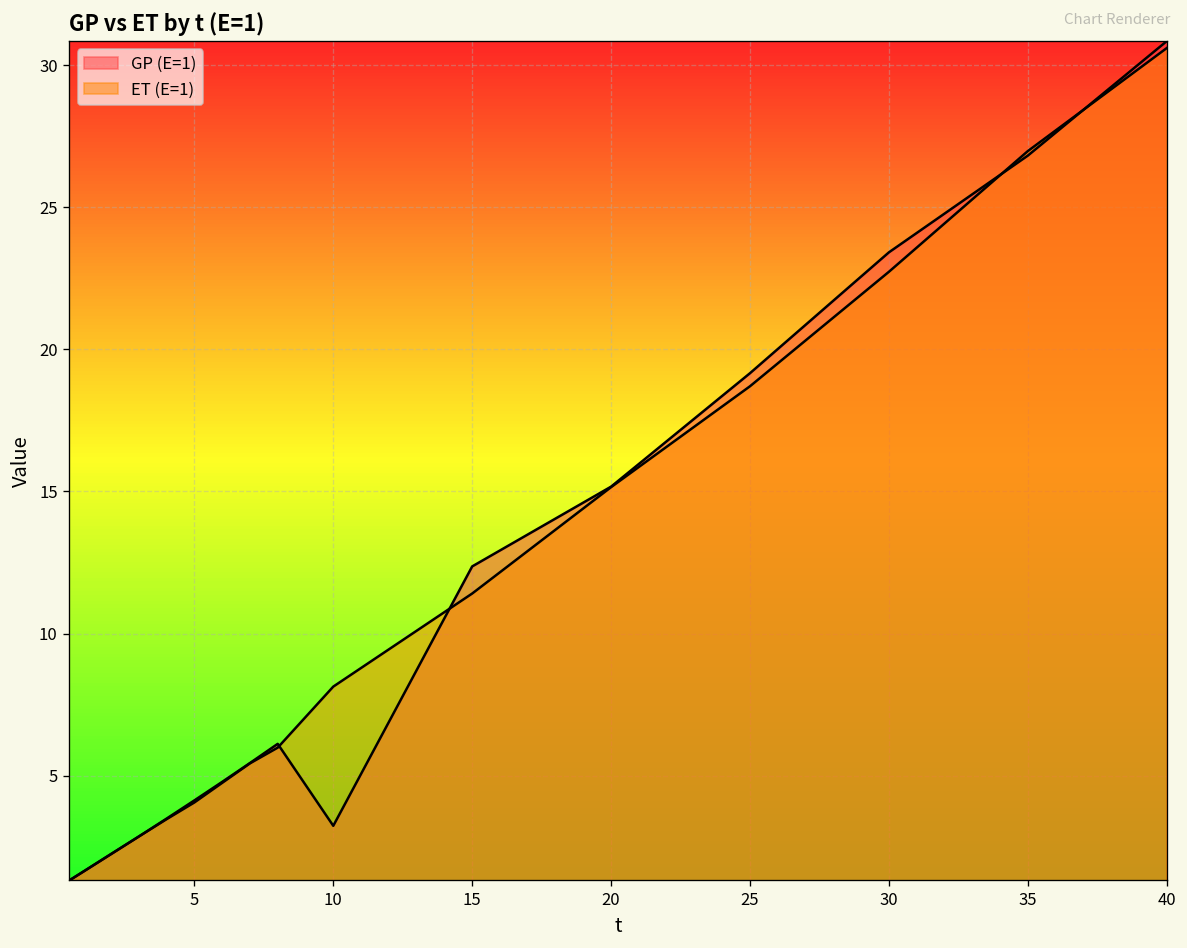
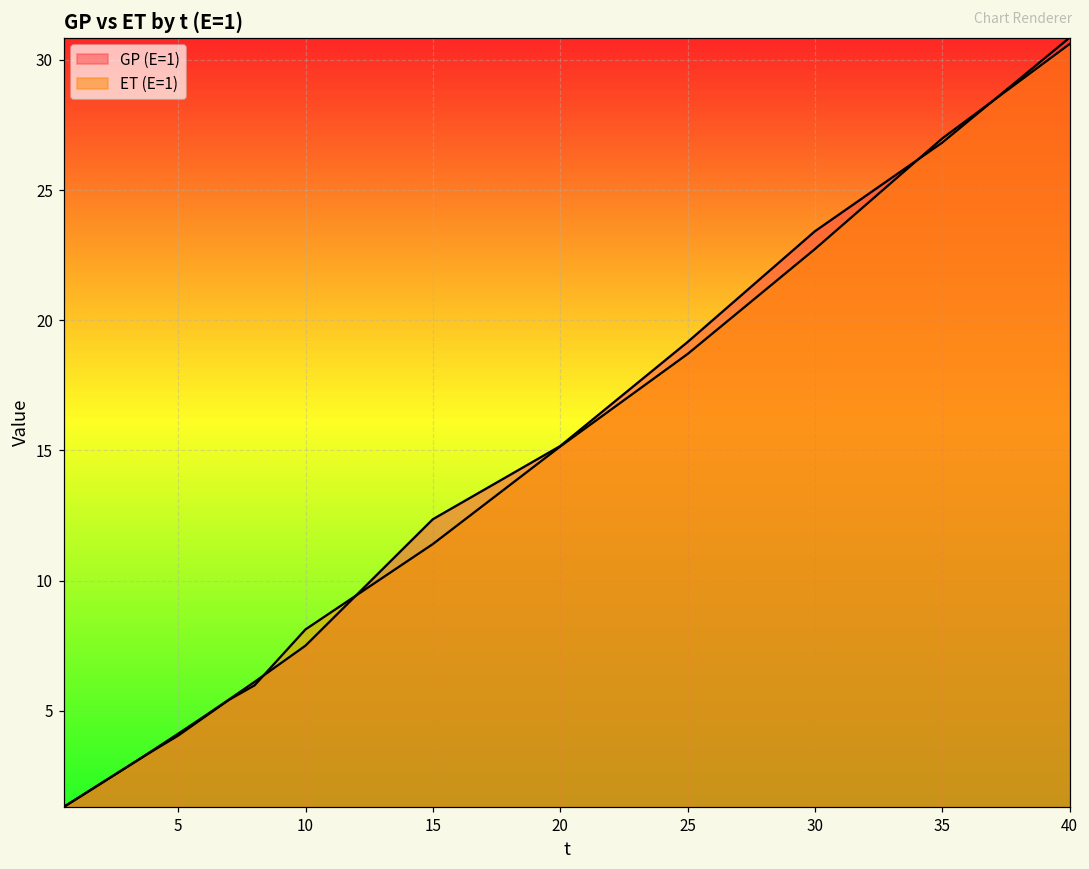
  {
    "GP (E=1)": {
-     "10": 3.2,
+     "10": 7.5,
      "15": 12.4,
      "25": 19.2,
      "30": 23.4,
      "35": 26.8,
      "40": 30.8
    },
    "ET (E=1)": {
      "10": 8.1,
      "15": 11.4,
      "25": 18.7,
      "30": 22.7,
      "35": 27.0,
      "40": 30.6
    }
  }
